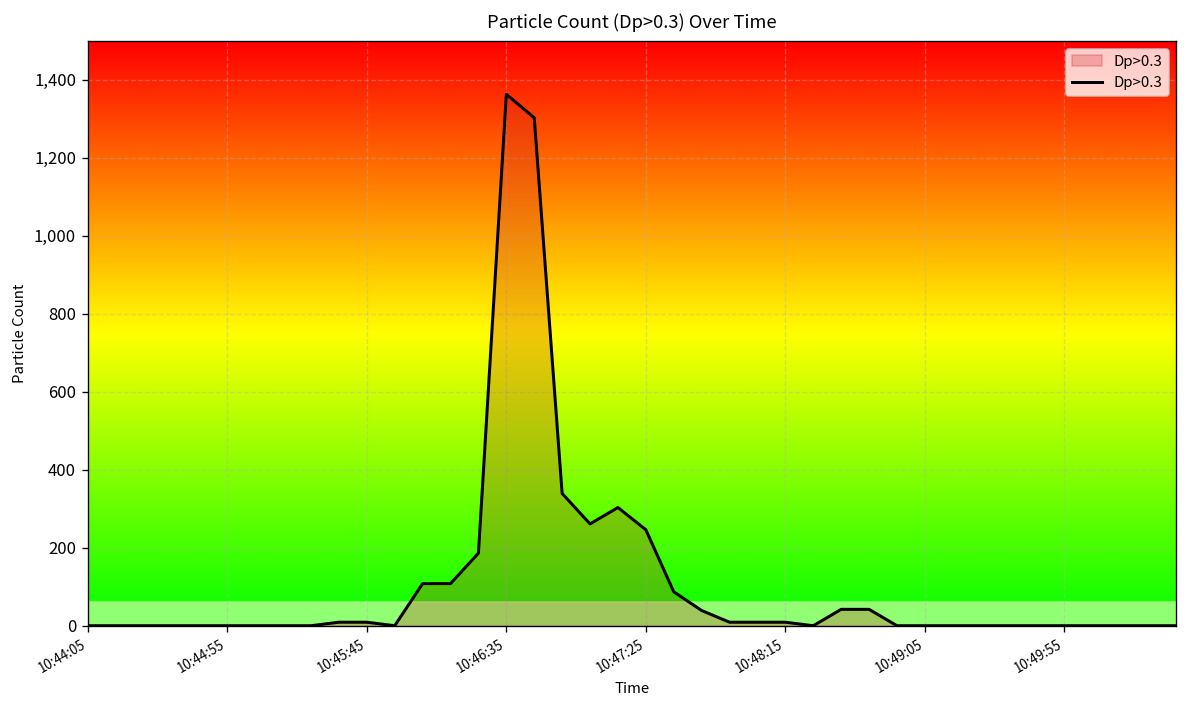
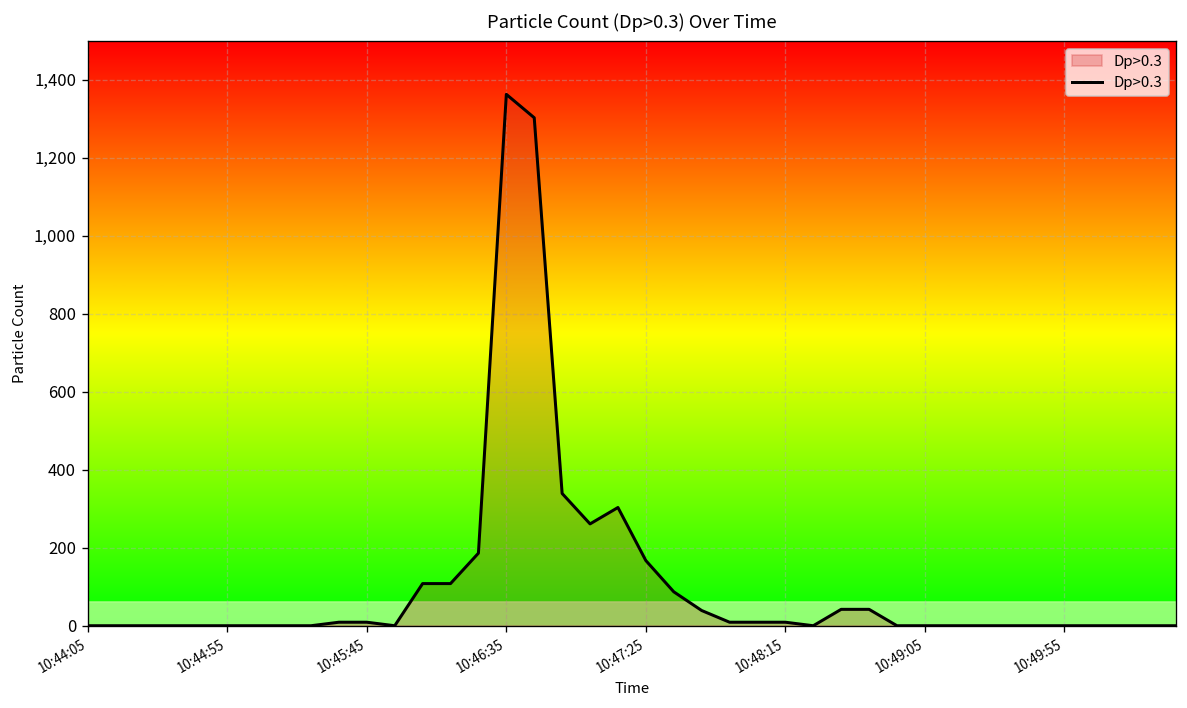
  {
    "10:46:35": "1,360",
-   "10:47:25": "250"
+   "10:47:25": "170"
  }
